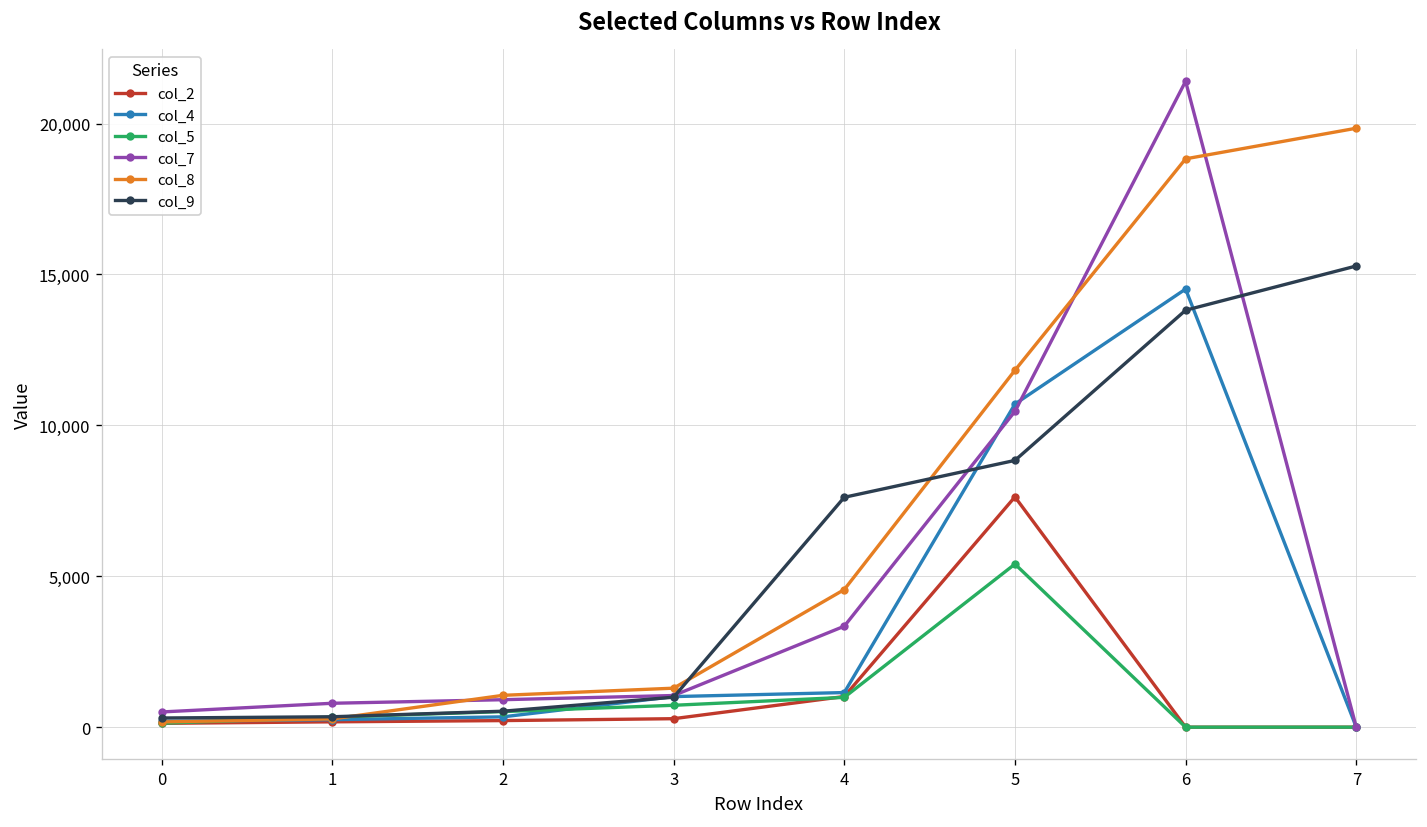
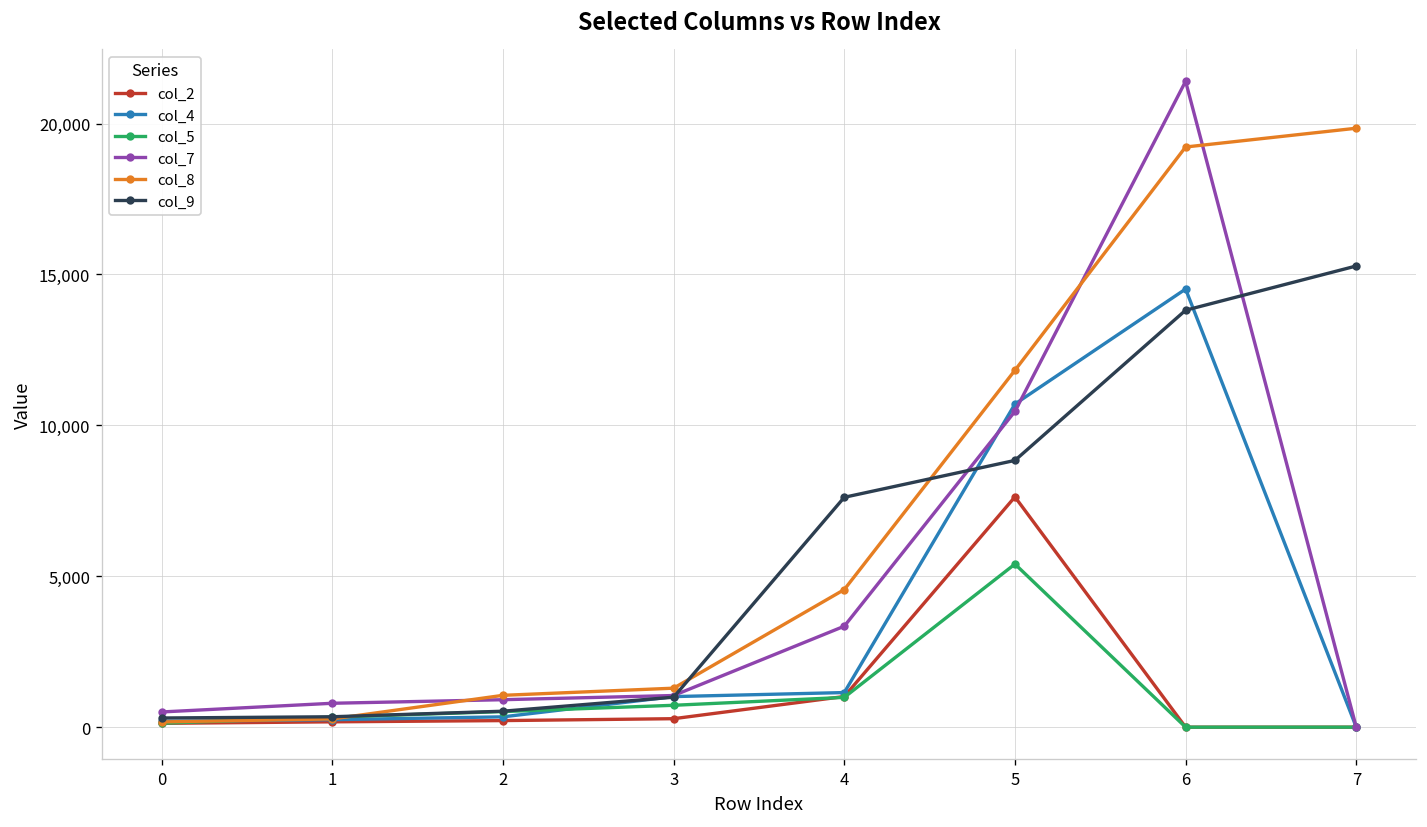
  {
    "col_2": {
      "2": "200",
      "3": "300",
      "5": "7,600"
    },
    "col_4": {
      "2": "300",
      "4": "1,100",
      "5": "10,700",
      "6": "14,500"
    },
    "col_5": {
      "3": "700",
      "5": "5,400"
    },
    "col_7": {
      "0": "500",
      "1": "800",
      "2": "900",
      "4": "3,300",
      "5": "10,500",
      "6": "21,400"
    },
    "col_8": {
      "2": "1,100",
      "3": "1,300",
      "4": "4,600",
      "5": "11,800",
-     "6": "18,800",
+     "6": "19,200",
      "7": "19,800"
    },
    "col_9": {
      "0": "300",
      "4": "7,600",
      "5": "8,800",
      "6": "13,800",
      "7": "15,300"
    }
  }
